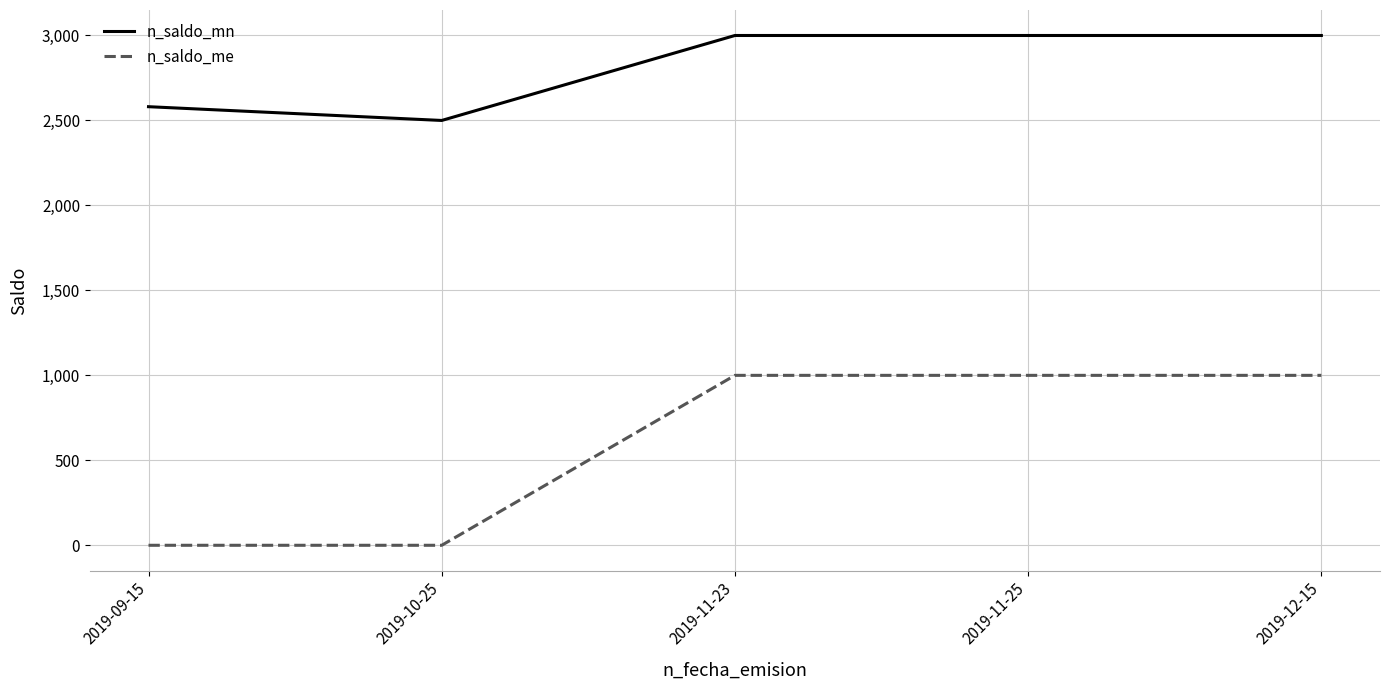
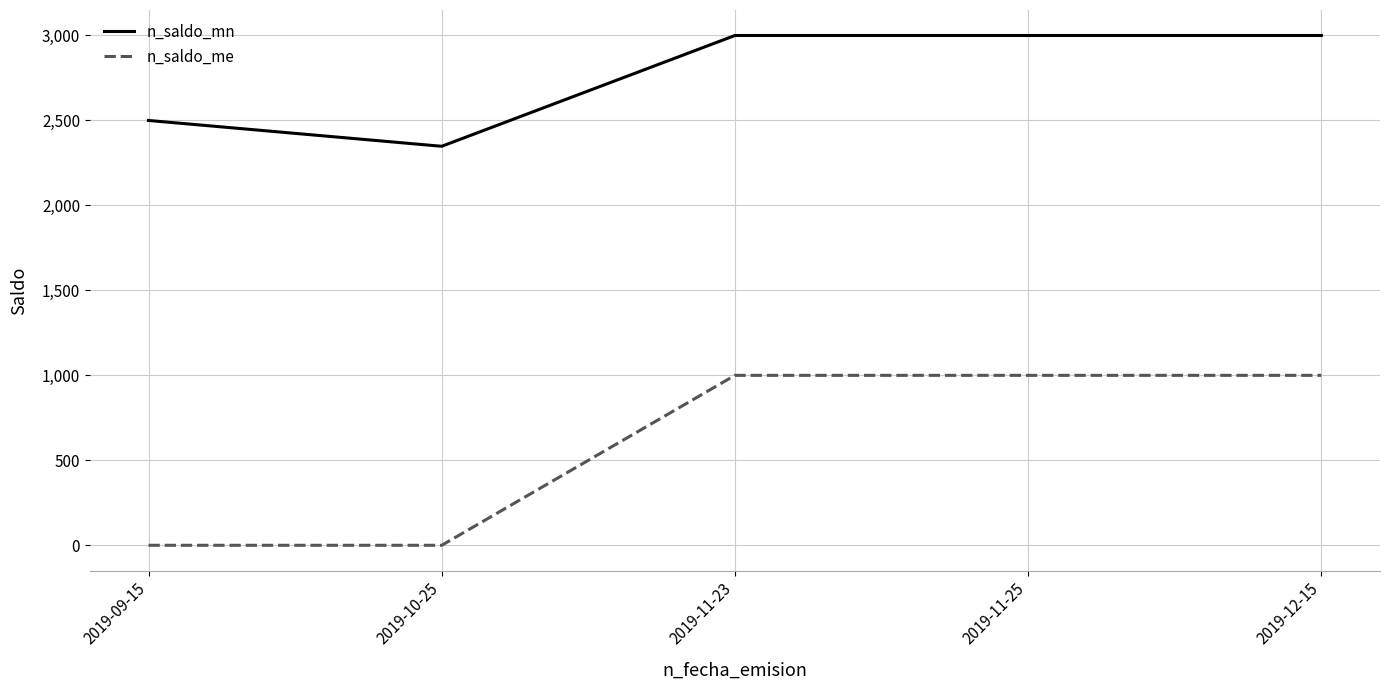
  {
    "n_saldo_mn": {
-     "2019-09-15": "2,580",
-     "2019-10-25": "2,500",
+     "2019-09-15": "2,500",
+     "2019-10-25": "2,350",
      "2019-11-23": "3,000",
      "2019-11-25": "3,000",
      "2019-12-15": "3,000"
    },
    "n_saldo_me": {
      "2019-09-15": "0",
      "2019-10-25": "0",
      "2019-11-23": "1,000",
      "2019-11-25": "1,000",
      "2019-12-15": "1,000"
    }
  }
